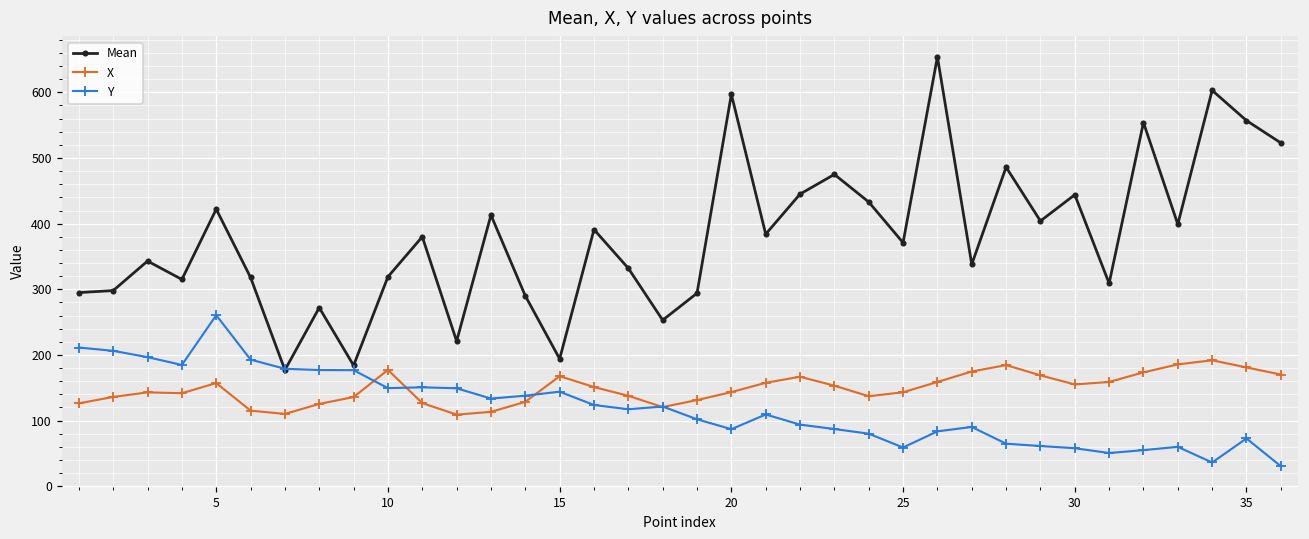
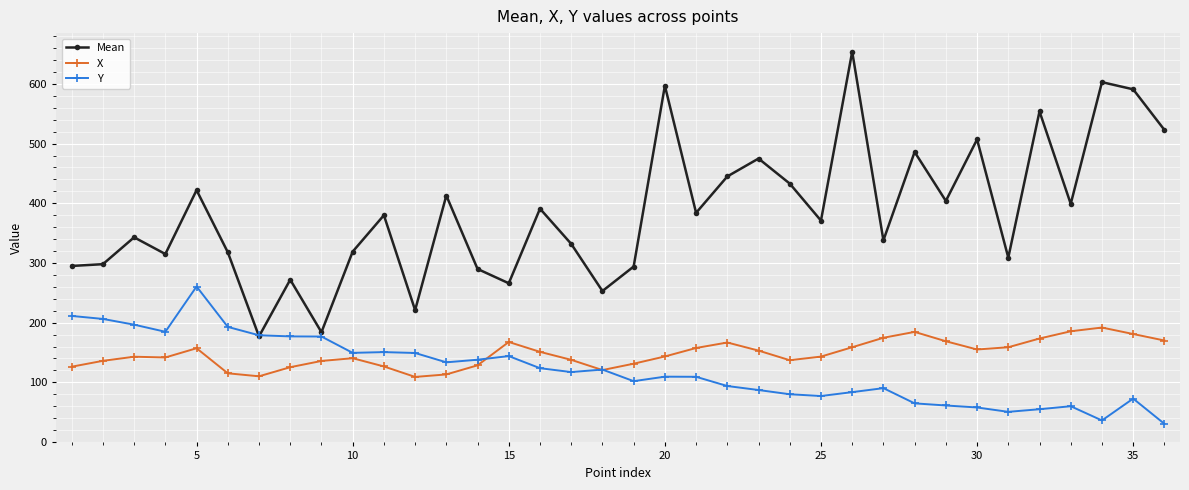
  {
    "Mean": {
      "5": 420,
      "10": 320,
-     "15": 190,
+     "15": 270,
      "20": 600,
      "25": 370,
-     "30": 440,
-     "35": 560
+     "30": 510,
+     "35": 590
    },
    "X": {
      "5": 160,
-     "10": 180,
+     "10": 140,
      "15": 170,
      "20": 140,
      "25": 140,
      "30": 160,
      "35": 180
    },
    "Y": {
      "5": 260,
      "10": 150,
      "15": 140,
-     "20": 90,
-     "25": 60,
+     "20": 110,
+     "25": 80,
      "30": 60,
      "35": 70
    }
  }
